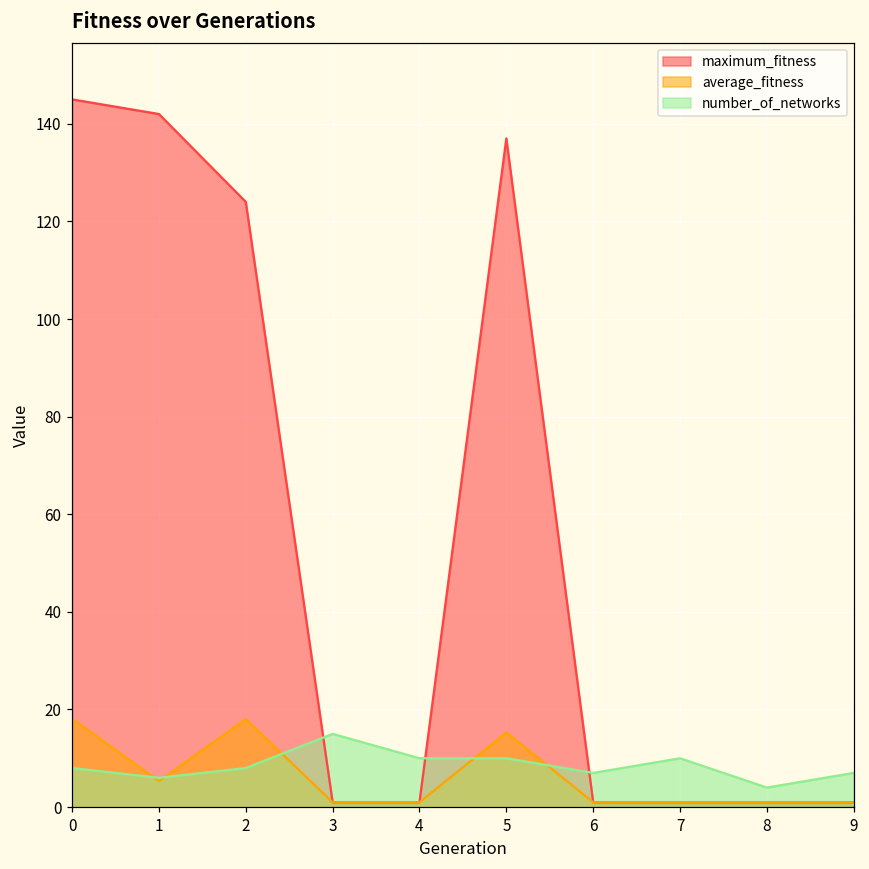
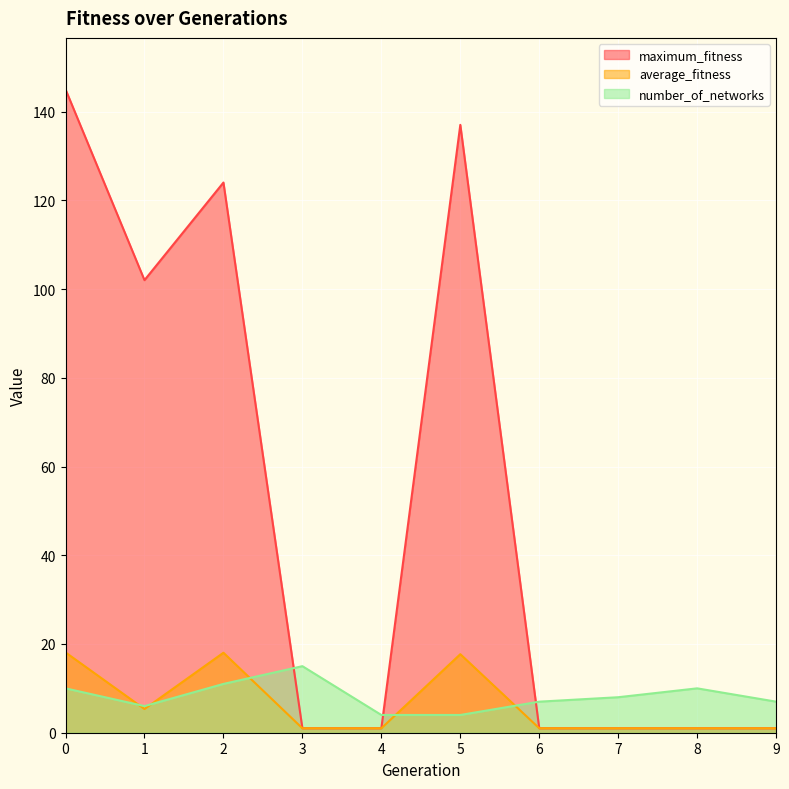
  {
    "maximum_fitness": {
      "0": 145,
-     "1": 142,
+     "1": 102,
      "2": 124,
      "5": 137
    },
    "average_fitness": {
      "0": 18,
      "1": 5,
      "2": 18,
-     "5": 15
+     "5": 18
    },
    "number_of_networks": {
-     "0": 8,
+     "0": 10,
      "1": 6,
-     "2": 8,
+     "2": 11,
      "3": 15,
-     "4": 10,
-     "5": 10,
+     "4": 4,
+     "5": 4,
      "6": 7,
-     "7": 10,
-     "8": 4,
+     "7": 8,
+     "8": 10,
      "9": 7
    }
  }
